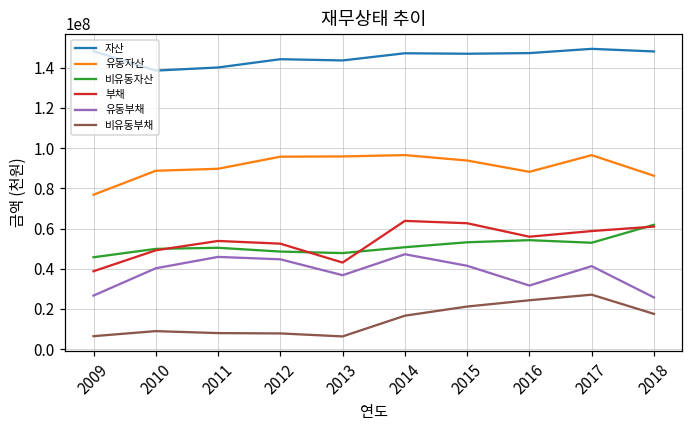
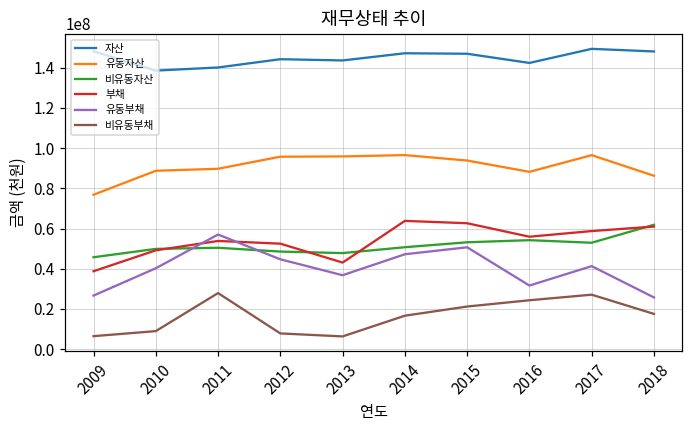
  {
    "자산": {
      "2011": 140000000,
      "2012": 144000000,
      "2013": 144000000,
      "2014": 147000000,
      "2015": 147000000,
-     "2016": 147000000,
+     "2016": 142000000,
      "2017": 149000000,
      "2018": 148000000
    },
    "유동자산": {
      "2009": 77000000,
      "2010": 89000000,
      "2011": 90000000,
      "2012": 96000000,
      "2013": 96000000,
      "2014": 97000000,
      "2015": 94000000,
      "2016": 88000000,
      "2017": 97000000,
      "2018": 86000000
    },
    "비유동자산": {
      "2009": 46000000,
      "2011": 50000000,
      "2012": 49000000,
      "2013": 48000000,
      "2014": 51000000,
      "2015": 53000000,
      "2016": 54000000,
      "2017": 53000000
    },
    "부채": {
      "2009": 39000000,
      "2011": 54000000,
      "2012": 52000000,
      "2013": 43000000,
      "2014": 64000000,
      "2015": 63000000,
      "2016": 56000000,
      "2017": 59000000
    },
    "유동부채": {
      "2009": 27000000,
      "2010": 40000000,
-     "2011": 46000000,
+     "2011": 57000000,
      "2012": 45000000,
      "2013": 37000000,
      "2014": 47000000,
-     "2015": 41000000,
+     "2015": 51000000,
      "2016": 32000000,
      "2017": 41000000,
      "2018": 26000000
    },
    "비유동부채": {
      "2009": 6000000,
      "2010": 9000000,
-     "2011": 8000000,
+     "2011": 28000000,
      "2012": 8000000,
      "2013": 6000000,
      "2014": 17000000,
      "2015": 21000000,
      "2016": 24000000,
      "2017": 27000000,
      "2018": 18000000
    }
  }
